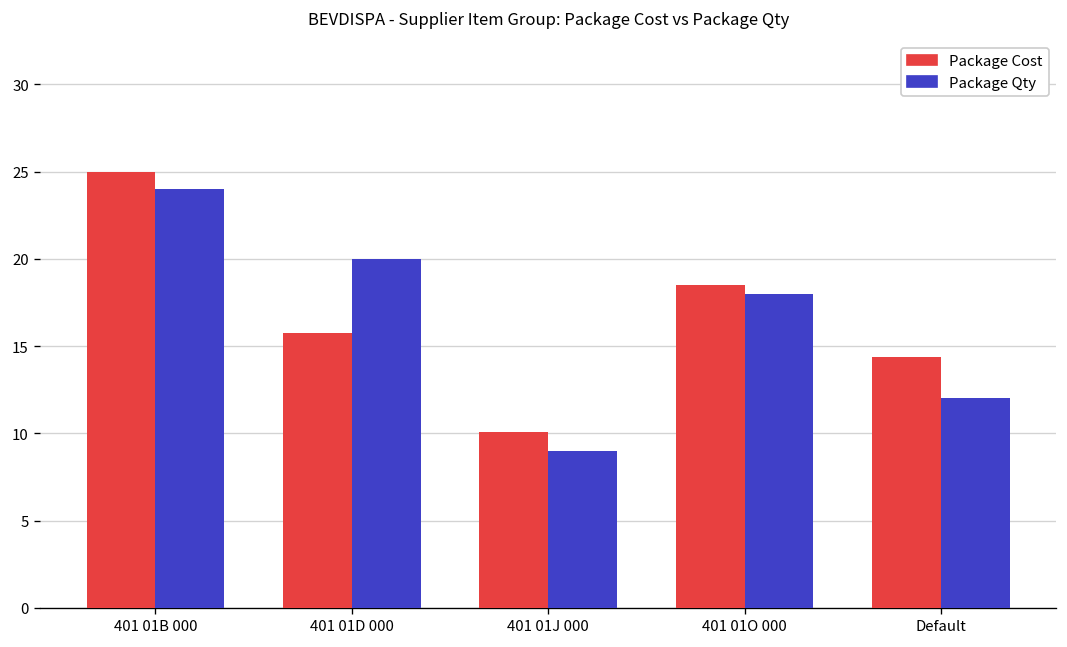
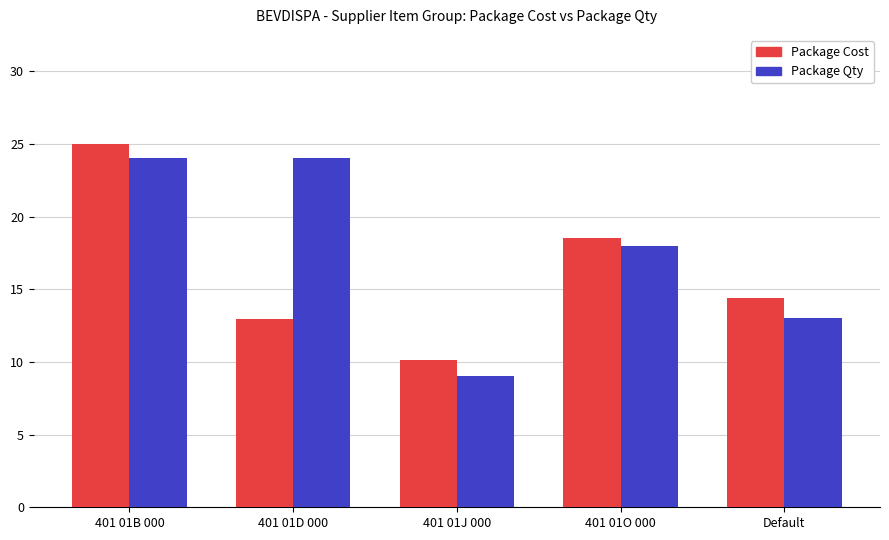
  {
    "Package Cost": {
      "401 01B 000": 25.0,
-     "401 01D 000": 15.8,
+     "401 01D 000": 13.0,
      "401 01J 000": 10.1,
      "401 01O 000": 18.5,
      "Default": 14.4
    },
    "Package Qty": {
      "401 01B 000": 24,
-     "401 01D 000": 20,
+     "401 01D 000": 24,
      "401 01J 000": 9,
      "401 01O 000": 18,
-     "Default": 12
+     "Default": 13
    }
  }
